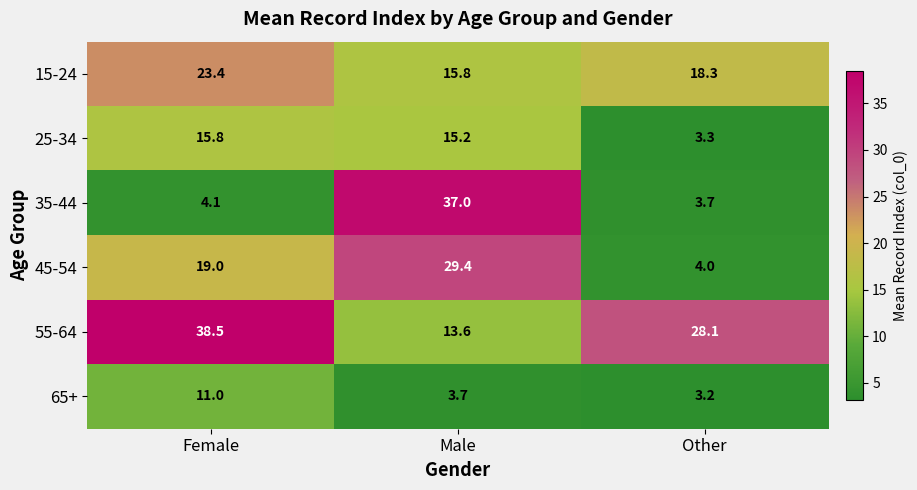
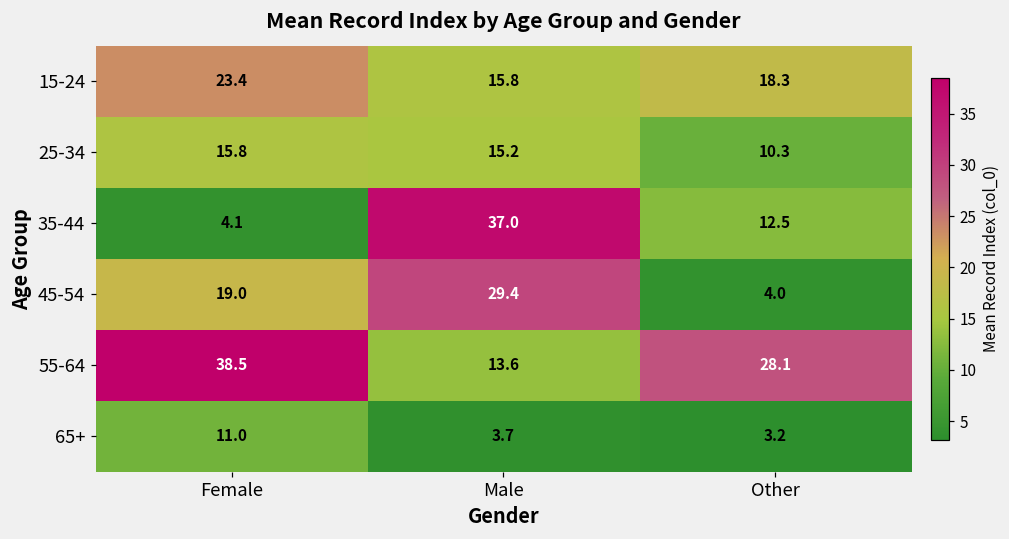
  {
    "15-24": {
      "Female": 23.4,
      "Male": 15.8,
      "Other": 18.3
    },
    "25-34": {
      "Female": 15.8,
      "Male": 15.2,
-     "Other": 3.3
+     "Other": 10.3
    },
    "35-44": {
      "Female": 4.1,
      "Male": 37.0,
-     "Other": 3.7
+     "Other": 12.5
    },
    "45-54": {
      "Female": 19.0,
      "Male": 29.4,
      "Other": 4.0
    },
    "55-64": {
      "Female": 38.5,
      "Male": 13.6,
      "Other": 28.1
    },
    "65+": {
      "Female": 11.0,
      "Male": 3.7,
      "Other": 3.2
    }
  }
